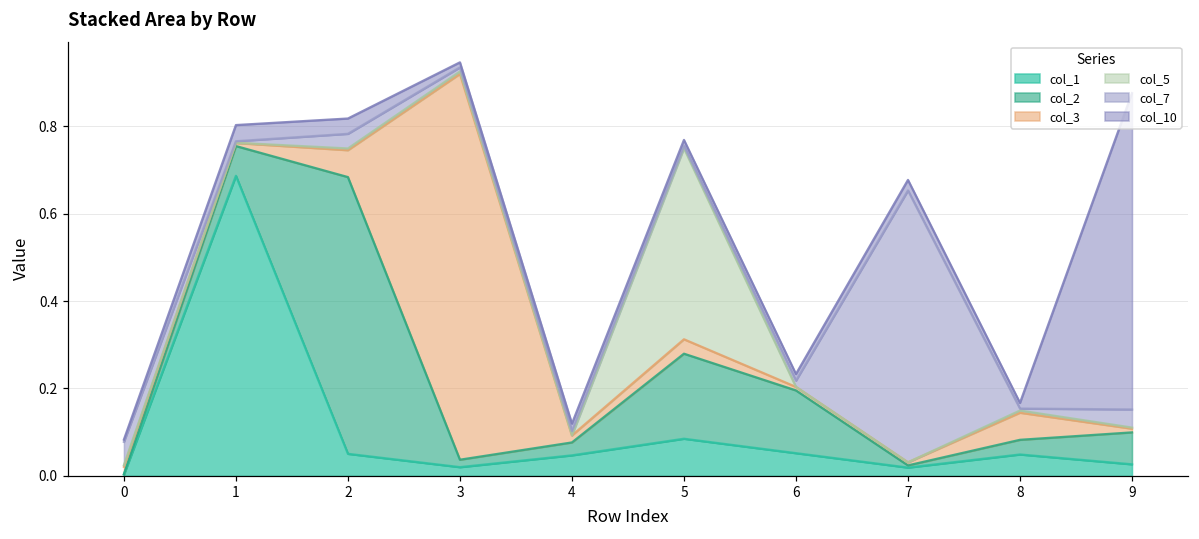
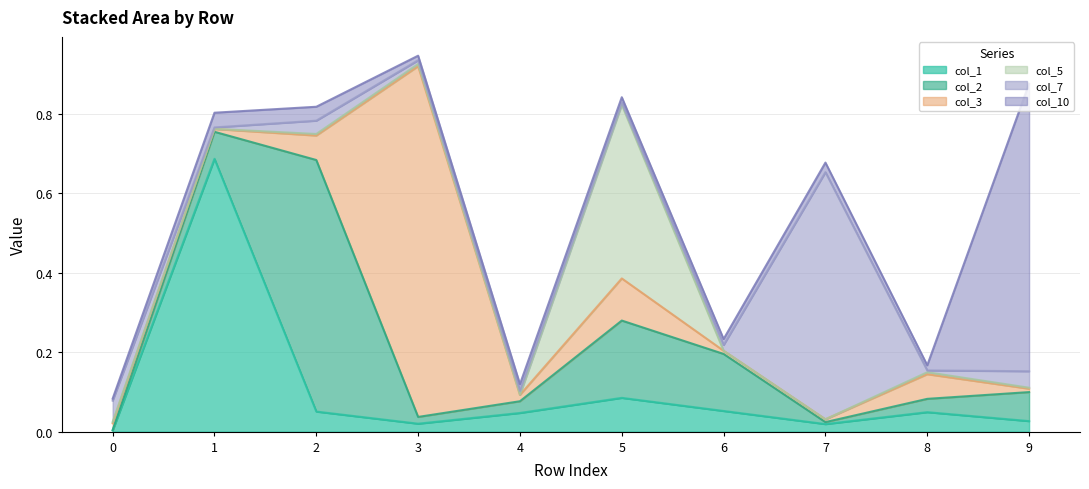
  {
    "col_3": {
-     "5": 0.03
+     "5": 0.11
    }
  }
